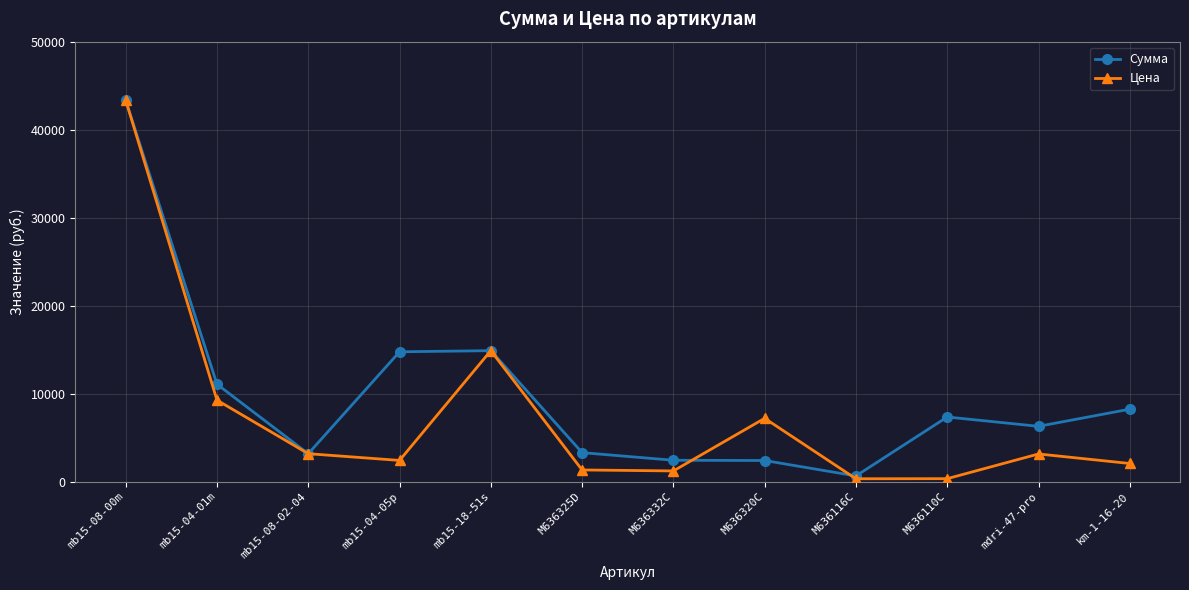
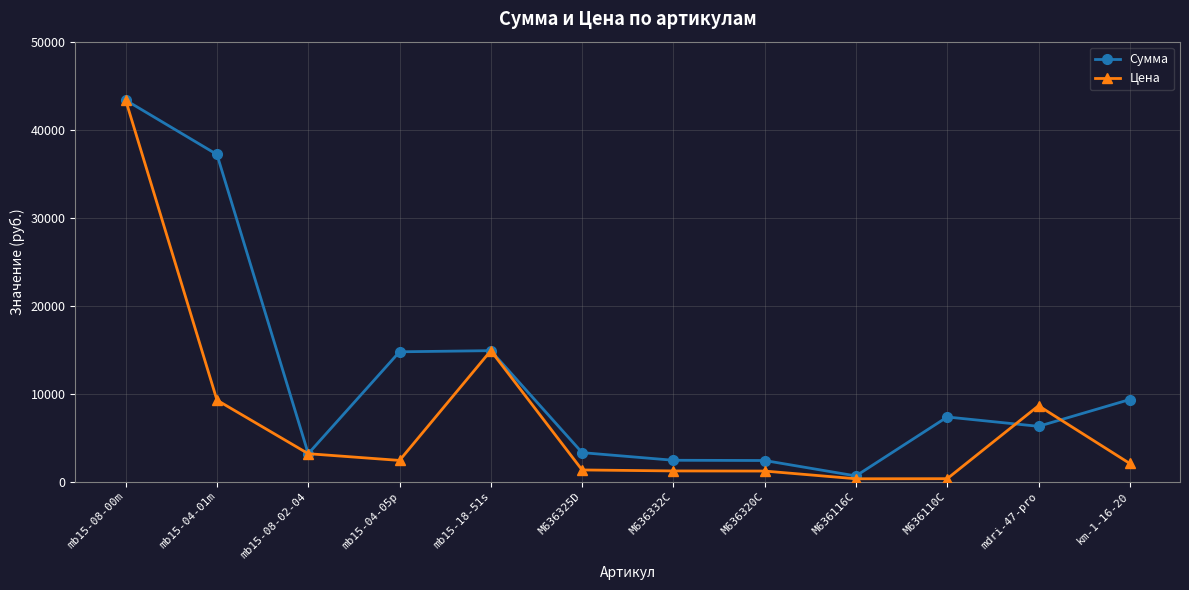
  {
    "Сумма": {
-     "mb15-04-01m": 11000,
+     "mb15-04-01m": 37000,
      "mb15-04-05p": 15000,
      "M636325D": 3000,
      "M636332C": 2000,
      "M636320C": 2000,
      "M636116C": 1000,
      "M636110C": 7000,
      "mdri-47-pro": 6000,
-     "km-1-16-20": 8000
+     "km-1-16-20": 9000
    },
    "Цена": {
      "mb15-04-01m": 9000,
      "mb15-04-05p": 2000,
      "M636325D": 1000,
      "M636332C": 1000,
-     "M636320C": 7000,
+     "M636320C": 1000,
      "M636116C": 0,
      "M636110C": 0,
-     "mdri-47-pro": 3000,
+     "mdri-47-pro": 9000,
      "km-1-16-20": 2000
    }
  }
